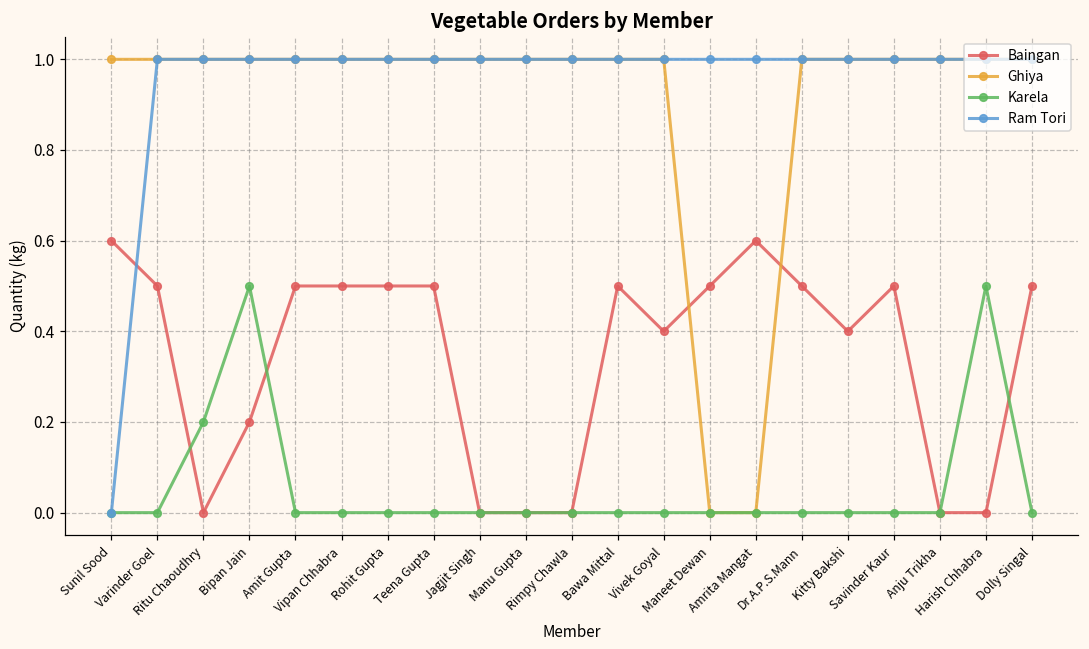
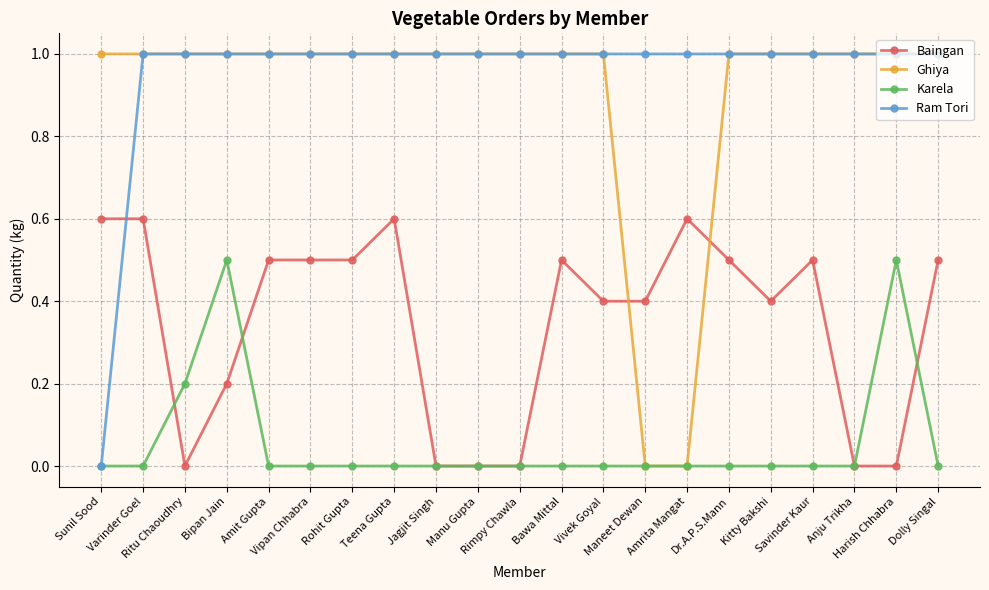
  {
    "Baingan": {
      "Sunil Sood": 0.6,
-     "Varinder Goel": 0.5,
+     "Varinder Goel": 0.6,
      "Ritu Chaoudhry": 0.0,
      "Bipan Jain": 0.2,
      "Amit Gupta": 0.5,
      "Vipan Chhabra": 0.5,
      "Rohit Gupta": 0.5,
-     "Teena Gupta": 0.5,
+     "Teena Gupta": 0.6,
      "Bawa Mittal": 0.5,
      "Vivek Goyal": 0.4,
-     "Maneet Dewan": 0.5,
+     "Maneet Dewan": 0.4,
      "Amrita Mangat": 0.6,
      "Dr.A.P.S.Mann": 0.5,
      "Kitty Bakshi": 0.4,
      "Savinder Kaur": 0.5,
      "Harish Chhabra": 0.0,
      "Dolly Singal": 0.5
    },
    "Ghiya": {
      "Sunil Sood": 1.0
    },
    "Karela": {
      "Varinder Goel": 0.0,
      "Ritu Chaoudhry": 0.2,
      "Bipan Jain": 0.5,
      "Amit Gupta": 0.0,
      "Vipan Chhabra": 0.0,
      "Rohit Gupta": 0.0,
      "Teena Gupta": 0.0,
      "Bawa Mittal": 0.0,
      "Vivek Goyal": 0.0,
      "Dr.A.P.S.Mann": 0.0,
      "Kitty Bakshi": 0.0,
      "Savinder Kaur": 0.0,
      "Harish Chhabra": 0.5,
      "Dolly Singal": 0.0
    },
    "Ram Tori": {
      "Maneet Dewan": 1.0,
      "Amrita Mangat": 1.0
    }
  }
